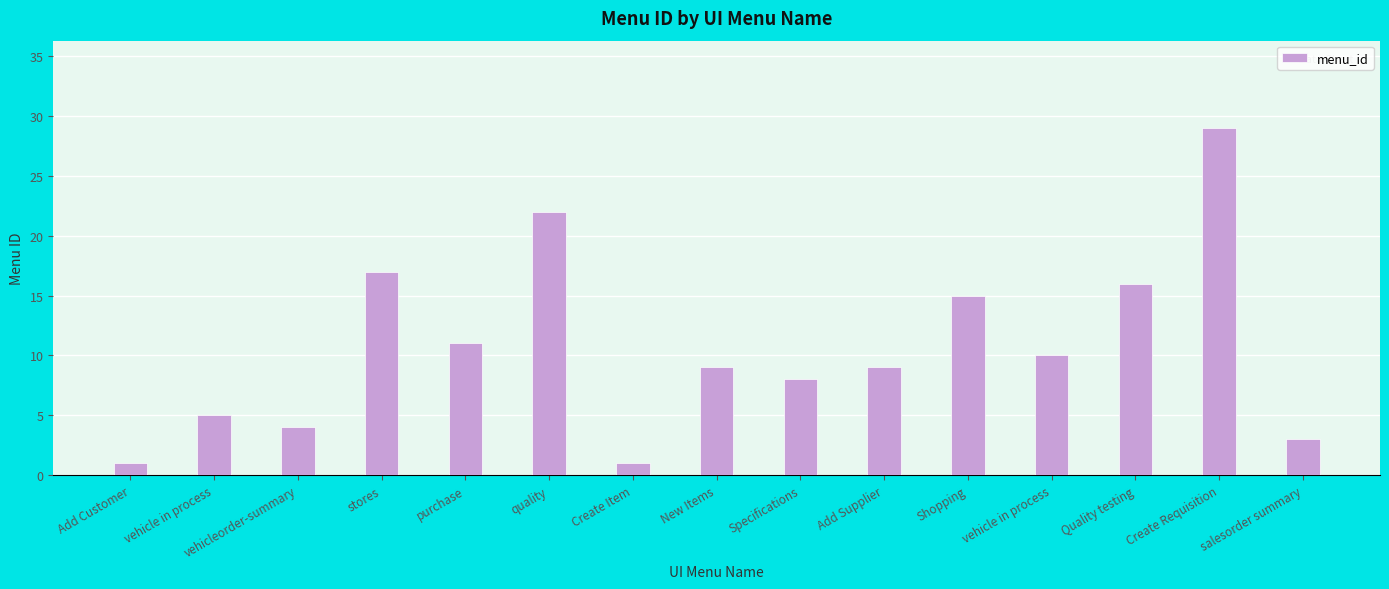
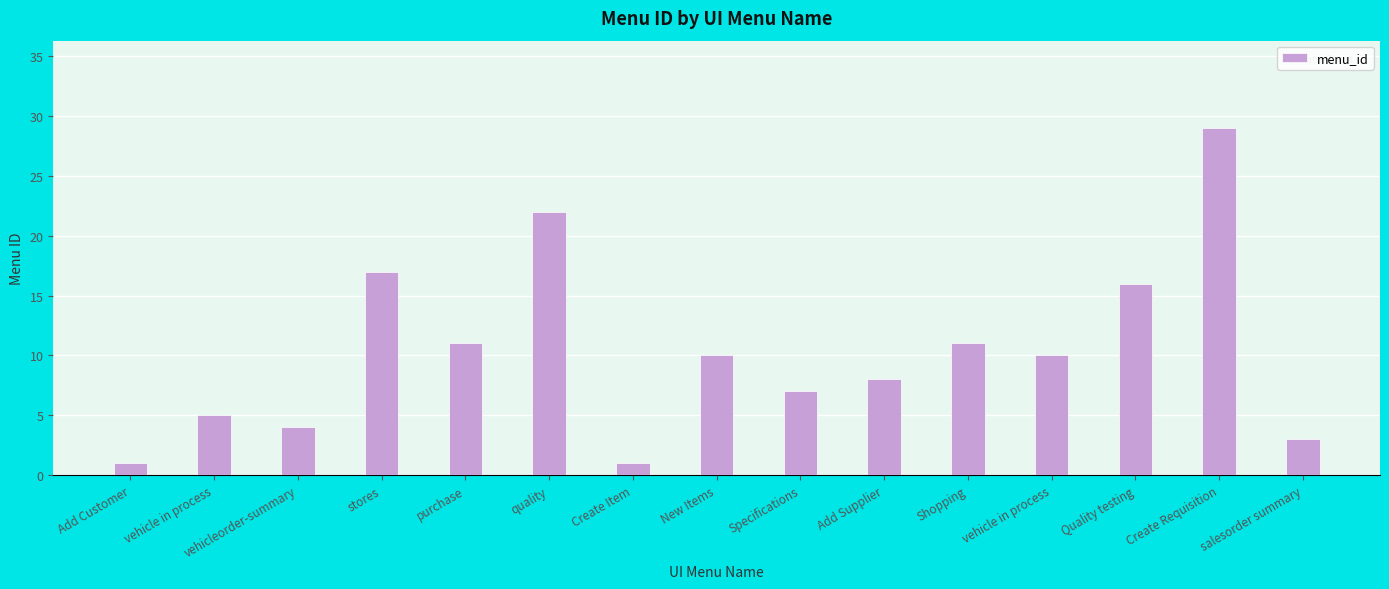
  {
    "Add Customer": 1,
    "vehicleorder-summary": 4,
    "stores": 17,
    "purchase": 11,
    "quality": 22,
    "Create Item": 1,
-   "New Items": 9,
-   "Specifications": 8,
-   "Add Supplier": 9,
-   "Shopping": 15,
+   "New Items": 10,
+   "Specifications": 7,
+   "Add Supplier": 8,
+   "Shopping": 11,
    "Quality testing": 16,
    "Create Requisition": 29,
    "salesorder summary": 3
  }
